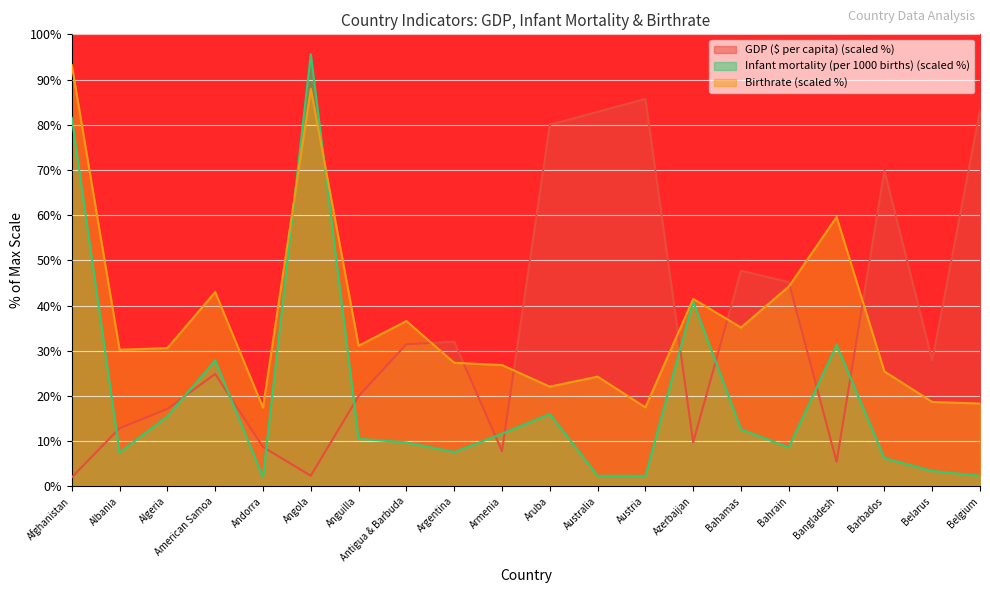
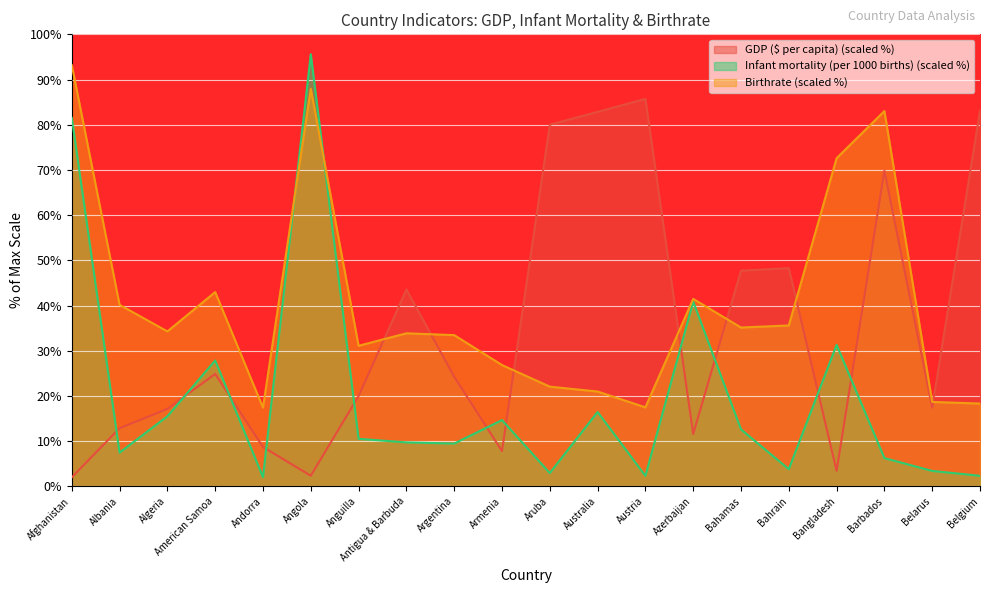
  {
    "GDP ($ per capita) (scaled %)": {
      "Afghanistan": "2%",
      "Albania": "13%",
      "Algeria": "17%",
      "American Samoa": "25%",
      "Andorra": "9%",
      "Angola": "2%",
      "Anguilla": "20%",
-     "Antigua & Barbuda": "31%",
-     "Argentina": "32%",
+     "Antigua & Barbuda": "44%",
+     "Argentina": "24%",
      "Armenia": "8%",
      "Aruba": "80%",
      "Australia": "83%",
      "Austria": "86%",
-     "Azerbaijan": "10%",
+     "Azerbaijan": "12%",
      "Bahamas": "48%",
-     "Bahrain": "45%",
-     "Bangladesh": "5%",
+     "Bahrain": "48%",
+     "Bangladesh": "3%",
      "Barbados": "70%",
-     "Belarus": "28%",
+     "Belarus": "17%",
      "Belgium": "83%"
    },
    "Infant mortality (per 1000 births) (scaled %)": {
      "Afghanistan": "82%",
      "Albania": "7%",
      "Algeria": "16%",
      "American Samoa": "28%",
      "Andorra": "2%",
      "Angola": "96%",
      "Anguilla": "11%",
      "Antigua & Barbuda": "10%",
-     "Argentina": "8%",
-     "Armenia": "12%",
-     "Aruba": "16%",
-     "Australia": "2%",
+     "Argentina": "9%",
+     "Armenia": "15%",
+     "Aruba": "3%",
+     "Australia": "16%",
      "Austria": "2%",
      "Azerbaijan": "41%",
      "Bahamas": "13%",
-     "Bahrain": "9%",
+     "Bahrain": "4%",
      "Bangladesh": "31%",
      "Barbados": "6%",
      "Belarus": "3%",
      "Belgium": "2%"
    },
    "Birthrate (scaled %)": {
      "Afghanistan": "93%",
-     "Albania": "30%",
-     "Algeria": "31%",
+     "Albania": "40%",
+     "Algeria": "34%",
      "American Samoa": "43%",
      "Andorra": "17%",
      "Angola": "88%",
      "Anguilla": "31%",
-     "Antigua & Barbuda": "37%",
-     "Argentina": "27%",
+     "Antigua & Barbuda": "34%",
+     "Argentina": "33%",
      "Armenia": "27%",
      "Aruba": "22%",
-     "Australia": "24%",
+     "Australia": "21%",
      "Austria": "17%",
      "Azerbaijan": "41%",
      "Bahamas": "35%",
-     "Bahrain": "44%",
-     "Bangladesh": "60%",
-     "Barbados": "25%",
+     "Bahrain": "36%",
+     "Bangladesh": "73%",
+     "Barbados": "83%",
      "Belarus": "19%",
      "Belgium": "18%"
    }
  }
